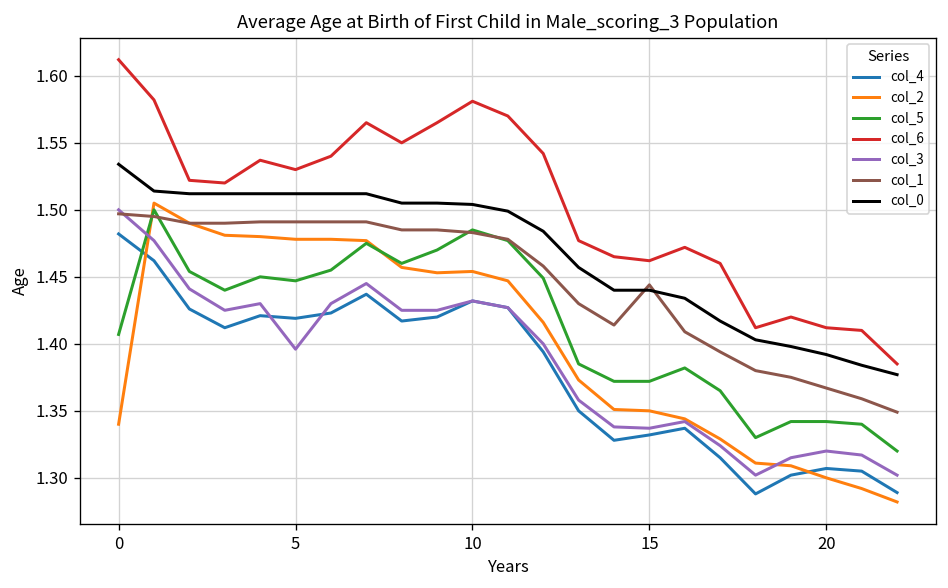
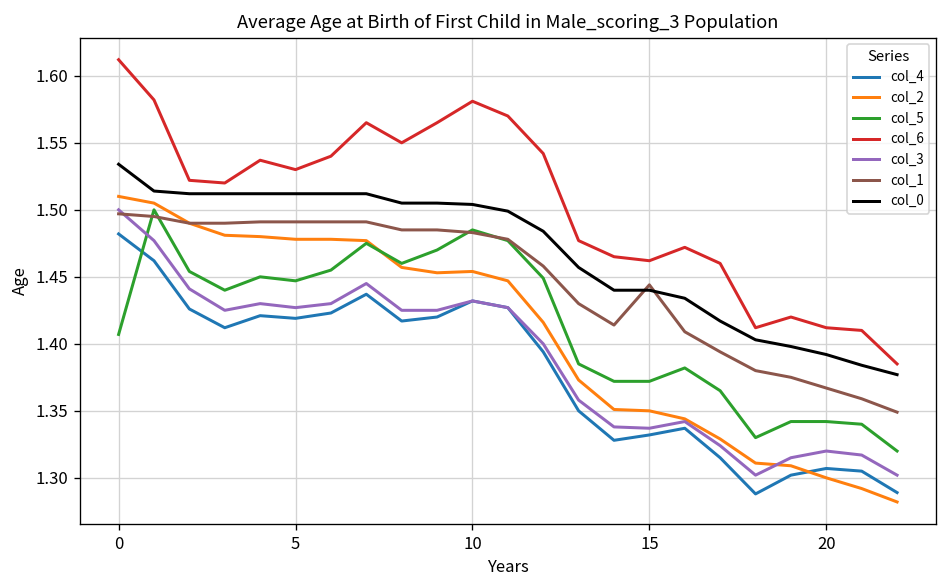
  {
    "col_4": {
      "0": 1.482,
      "5": 1.419,
      "15": 1.332,
      "20": 1.307
    },
    "col_2": {
-     "0": 1.34,
+     "0": 1.51,
      "5": 1.48,
      "10": 1.454,
      "15": 1.35,
      "20": 1.30
    },
    "col_5": {
      "0": 1.407,
      "5": 1.447,
      "15": 1.372,
      "20": 1.342
    },
    "col_6": {
      "0": 1.612,
      "5": 1.530,
      "10": 1.581,
      "15": 1.462,
      "20": 1.412
    },
    "col_3": {
      "0": 1.500,
-     "5": 1.396,
+     "5": 1.427,
      "15": 1.337,
      "20": 1.320
    },
    "col_1": {
      "0": 1.497,
      "5": 1.491,
      "15": 1.444,
      "20": 1.367
    },
    "col_0": {
      "0": 1.534,
      "5": 1.512,
      "10": 1.504,
      "15": 1.440,
      "20": 1.392
    }
  }
